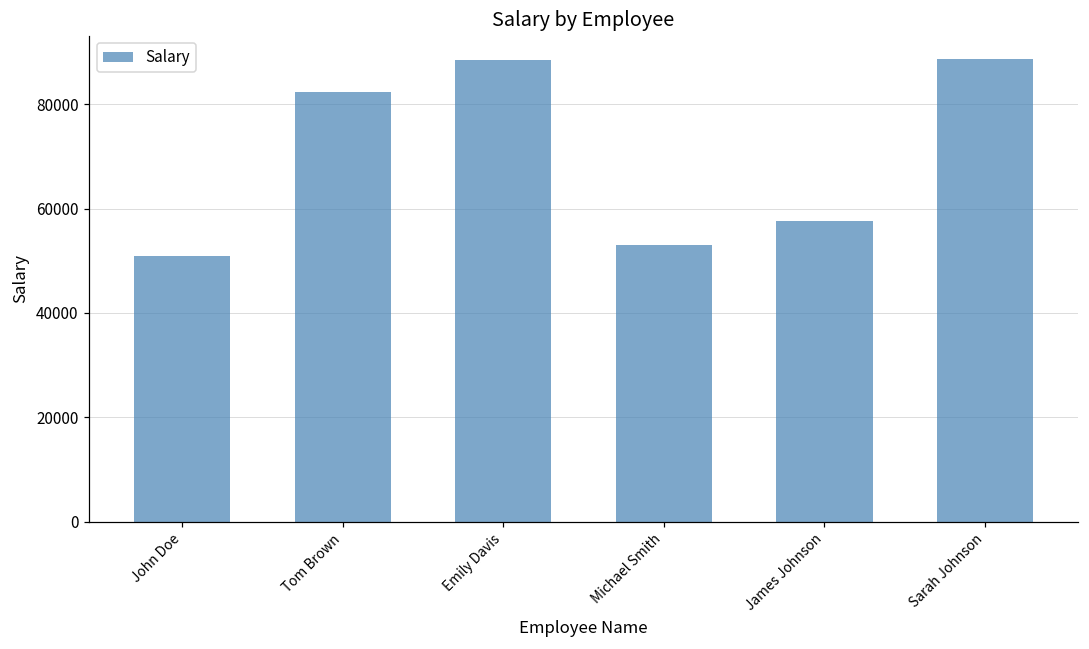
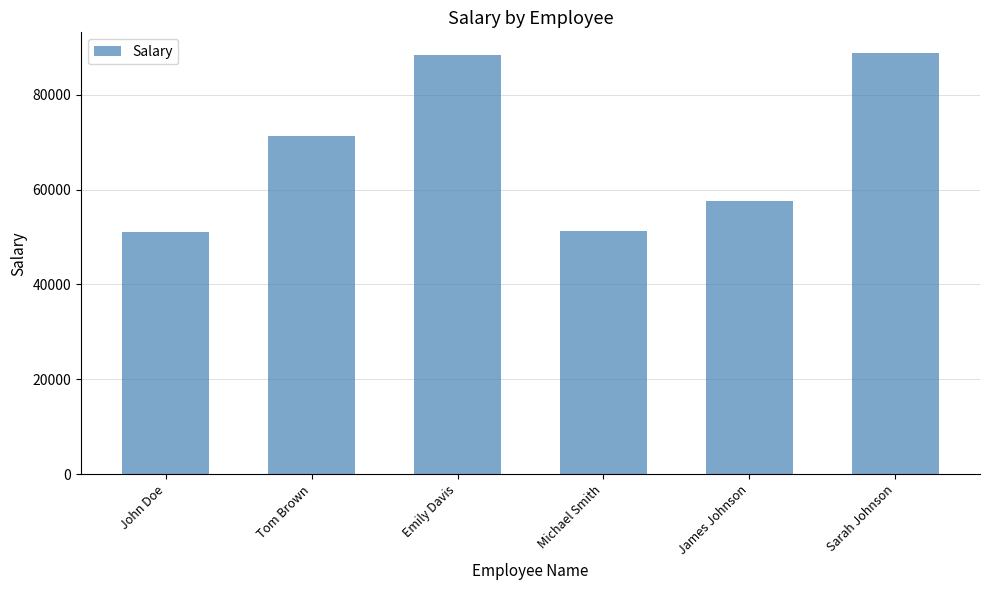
  {
    "John Doe": 51000,
-   "Tom Brown": 82000,
+   "Tom Brown": 71000,
    "Emily Davis": 88000,
-   "Michael Smith": 53000,
+   "Michael Smith": 51000,
    "James Johnson": 58000,
    "Sarah Johnson": 89000
  }
